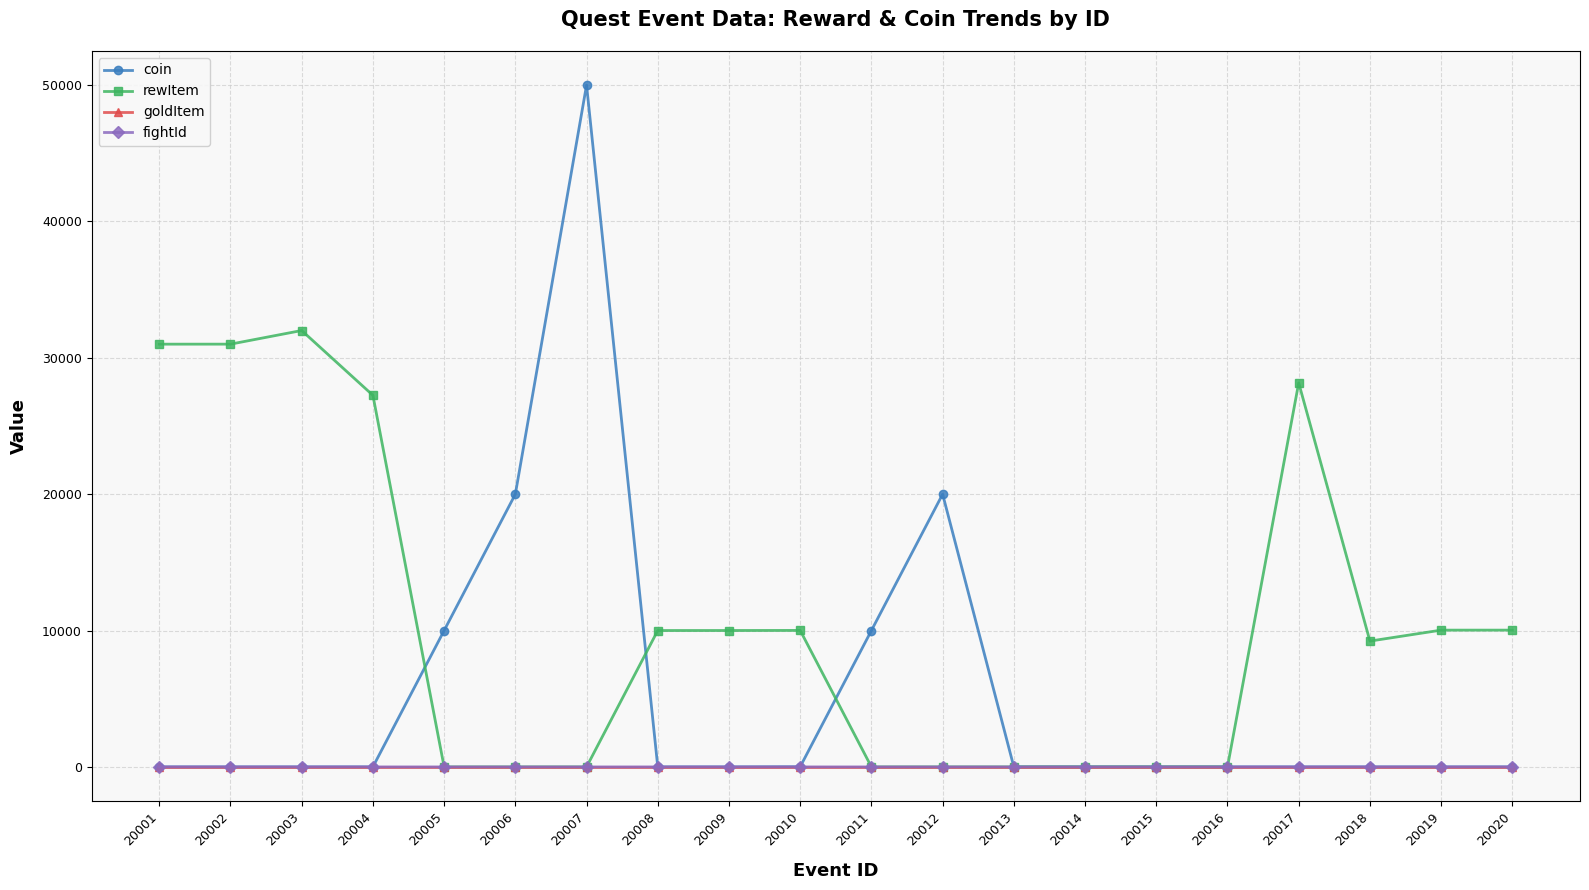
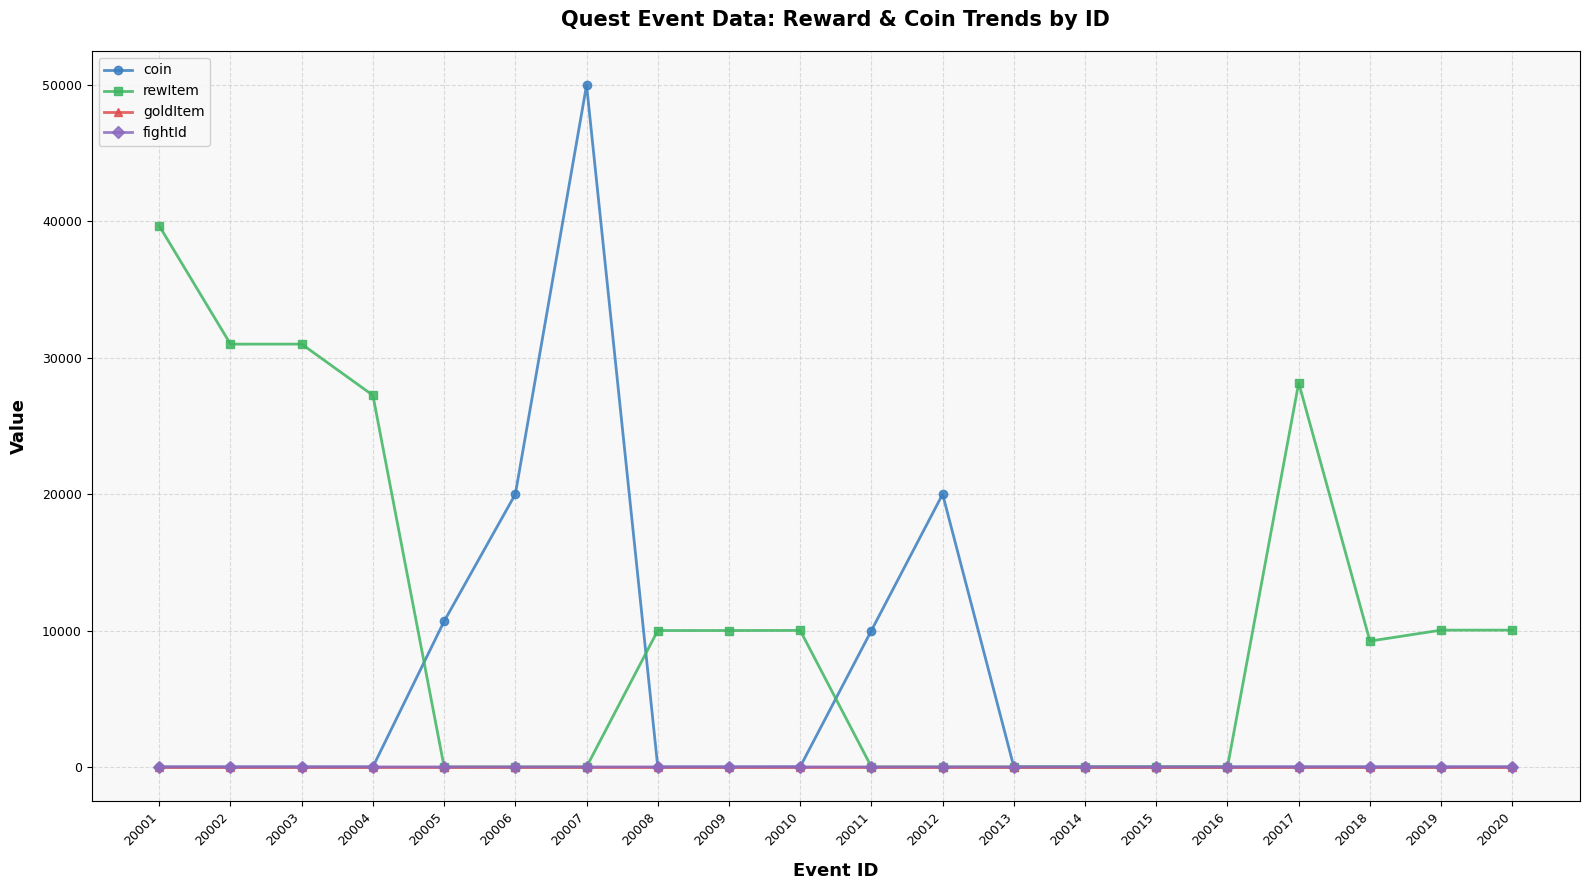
  {
    "coin": {
-     "20005": 10000,
+     "20005": 10700,
      "20006": 20000,
      "20007": 50000,
      "20011": 10000,
      "20012": 20000
    },
    "rewItem": {
-     "20001": 31000,
+     "20001": 39700,
      "20002": 31000,
-     "20003": 32000,
+     "20003": 31000,
      "20004": 27300,
      "20008": 10000,
      "20009": 10000,
      "20010": 10000,
      "20017": 28200,
      "20018": 9200,
      "20019": 10000,
      "20020": 10000
    }
  }
